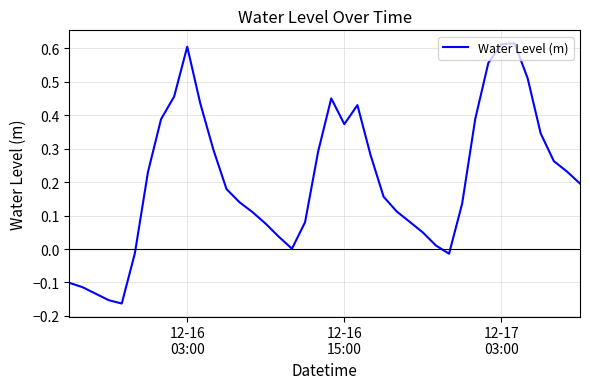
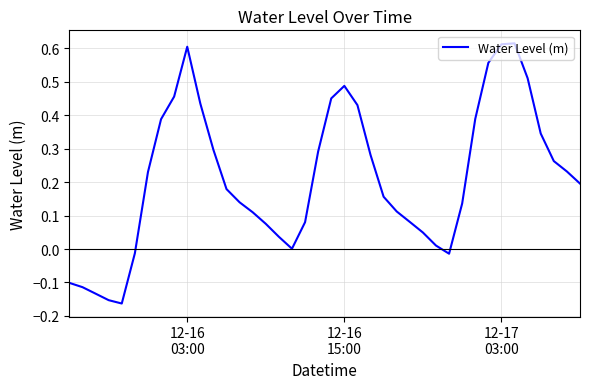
  {
    "12-16 03:00": 0.61,
-   "12-16 15:00": 0.37
+   "12-16 15:00": 0.49
  }
